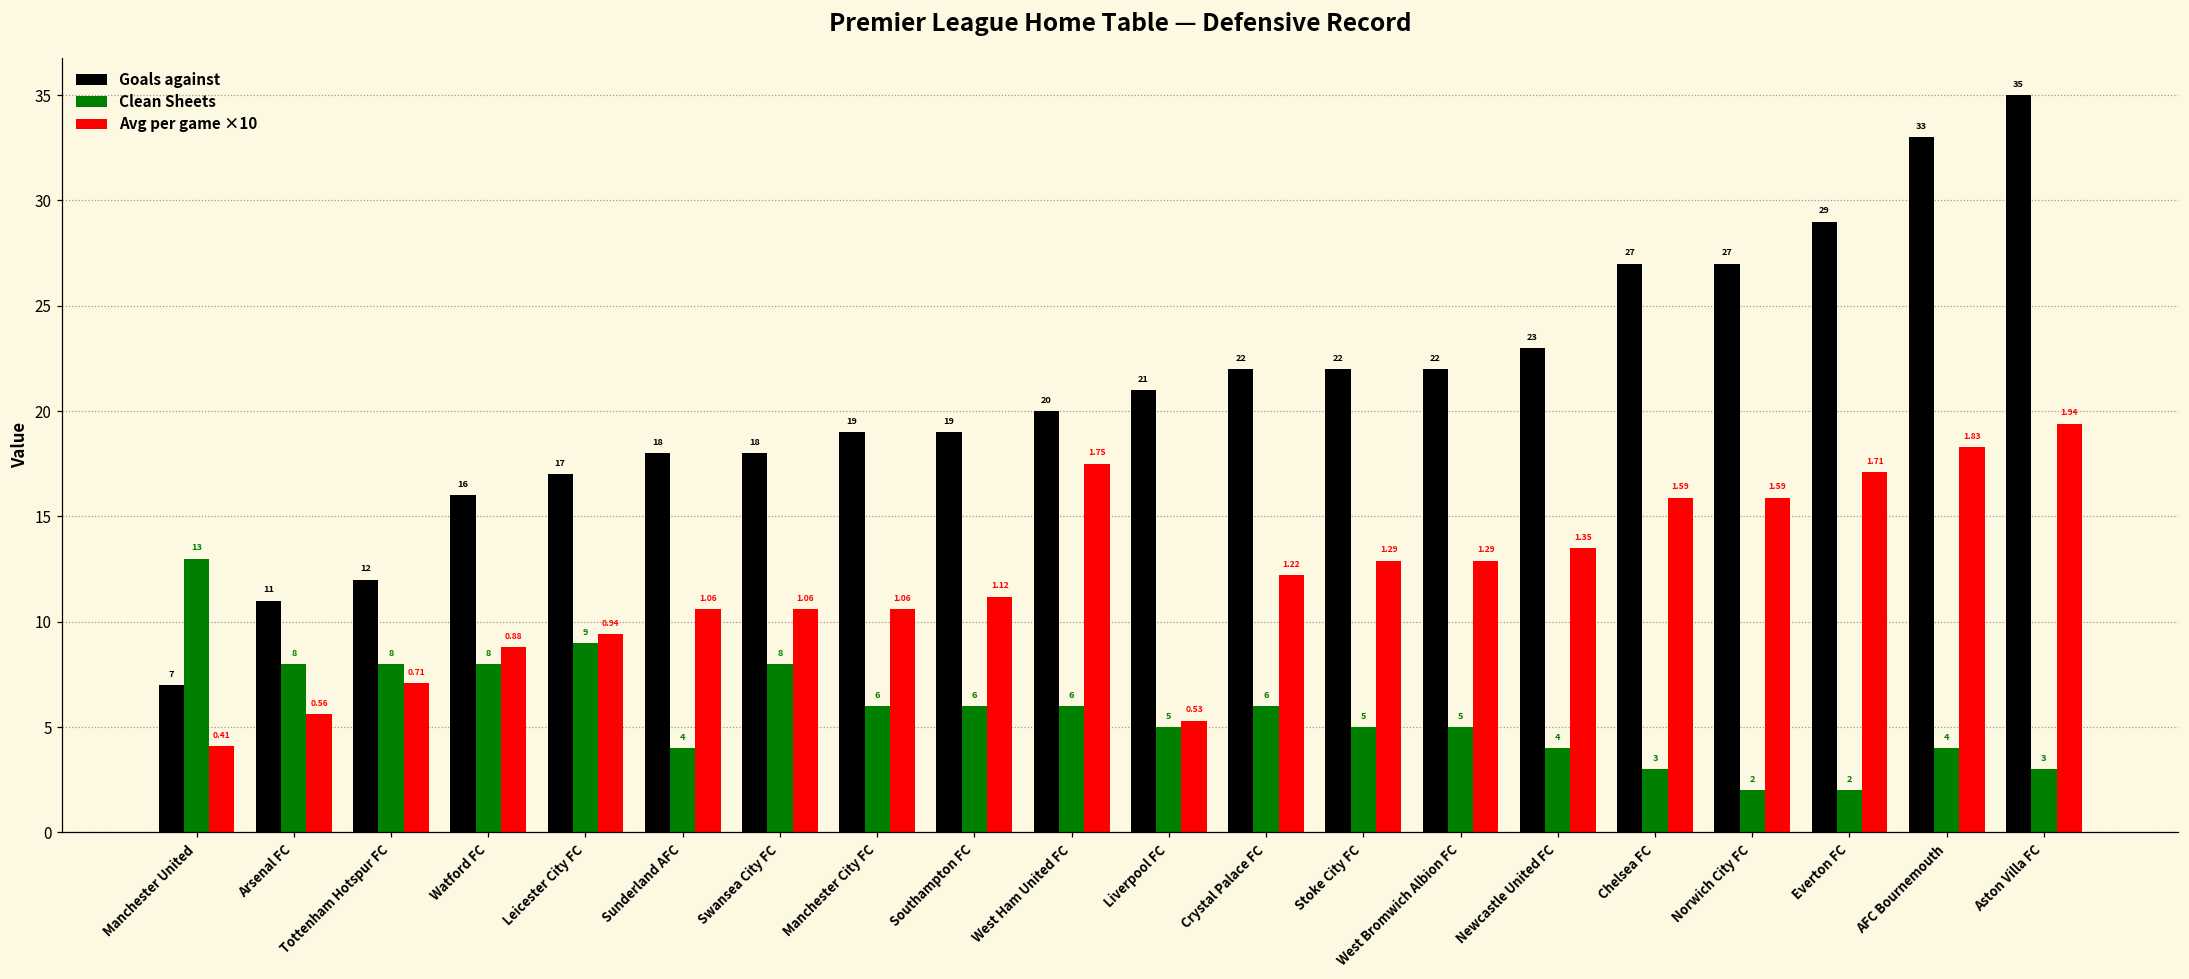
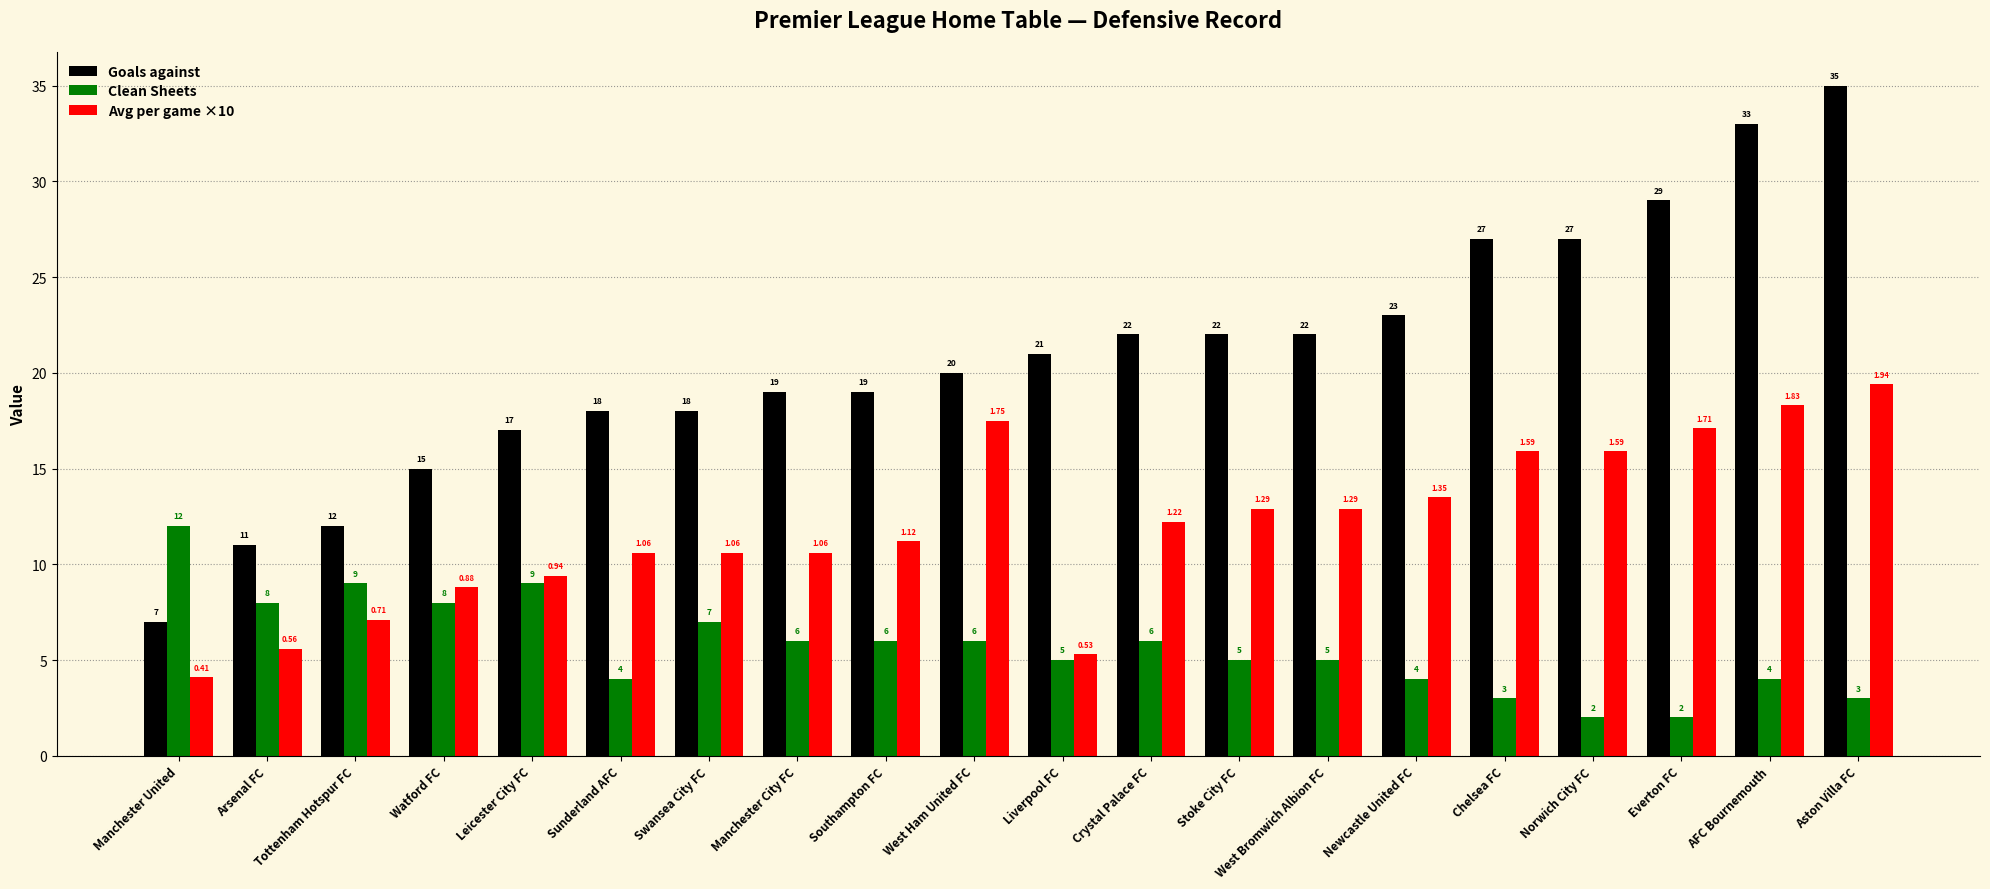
  {
    "Goals against": {
      "Manchester United": 7,
      "Arsenal FC": 11,
      "Tottenham Hotspur FC": 12,
-     "Watford FC": 16,
+     "Watford FC": 15,
      "Leicester City FC": 17,
      "Sunderland AFC": 18,
      "Swansea City FC": 18,
      "Manchester City FC": 19,
      "Southampton FC": 19,
      "West Ham United FC": 20,
      "Liverpool FC": 21,
      "Crystal Palace FC": 22,
      "Stoke City FC": 22,
      "West Bromwich Albion FC": 22,
      "Newcastle United FC": 23,
      "Chelsea FC": 27,
      "Norwich City FC": 27,
      "Everton FC": 29,
      "AFC Bournemouth": 33,
      "Aston Villa FC": 35
    },
    "Clean Sheets": {
-     "Manchester United": 13,
+     "Manchester United": 12,
      "Arsenal FC": 8,
-     "Tottenham Hotspur FC": 8,
+     "Tottenham Hotspur FC": 9,
      "Watford FC": 8,
      "Leicester City FC": 9,
      "Sunderland AFC": 4,
-     "Swansea City FC": 8,
+     "Swansea City FC": 7,
      "Manchester City FC": 6,
      "Southampton FC": 6,
      "West Ham United FC": 6,
      "Liverpool FC": 5,
      "Crystal Palace FC": 6,
      "Stoke City FC": 5,
      "West Bromwich Albion FC": 5,
      "Newcastle United FC": 4,
      "Chelsea FC": 3,
      "Norwich City FC": 2,
      "Everton FC": 2,
      "AFC Bournemouth": 4,
      "Aston Villa FC": 3
    }
  }
